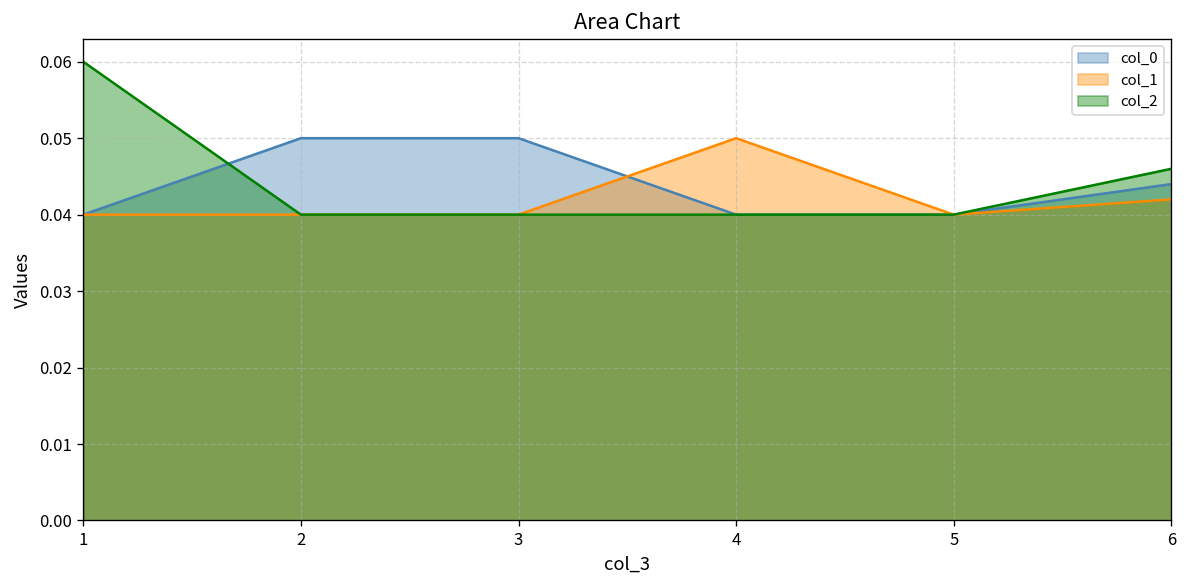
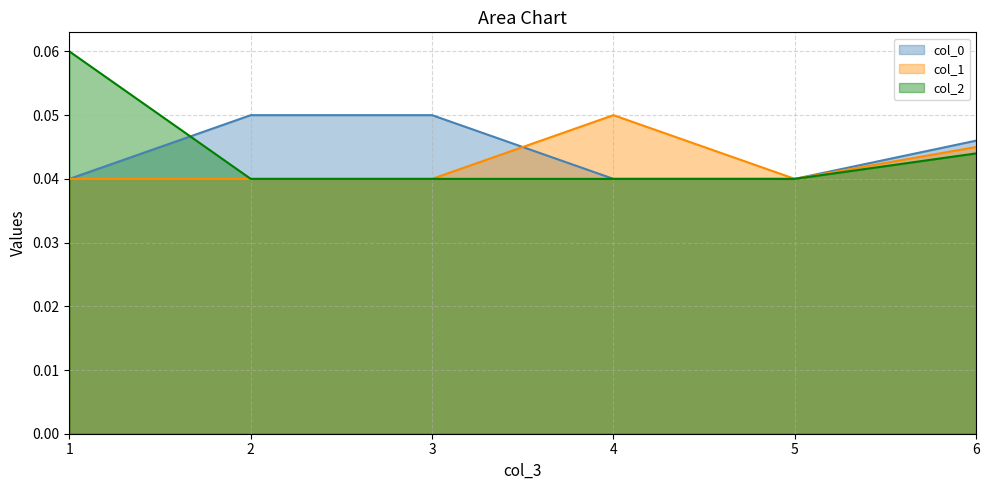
  {
    "col_0": {
      "2": 0.050,
      "3": 0.050,
-     "6": 0.044
+     "6": 0.046
    },
    "col_1": {
      "4": 0.050,
-     "6": 0.042
+     "6": 0.045
    },
    "col_2": {
      "1": 0.060,
-     "6": 0.046
+     "6": 0.044
    }
  }
